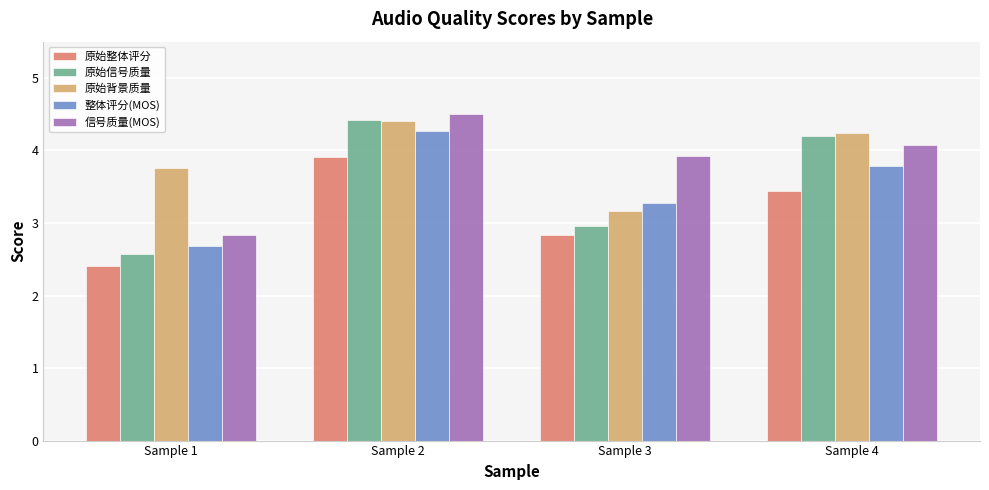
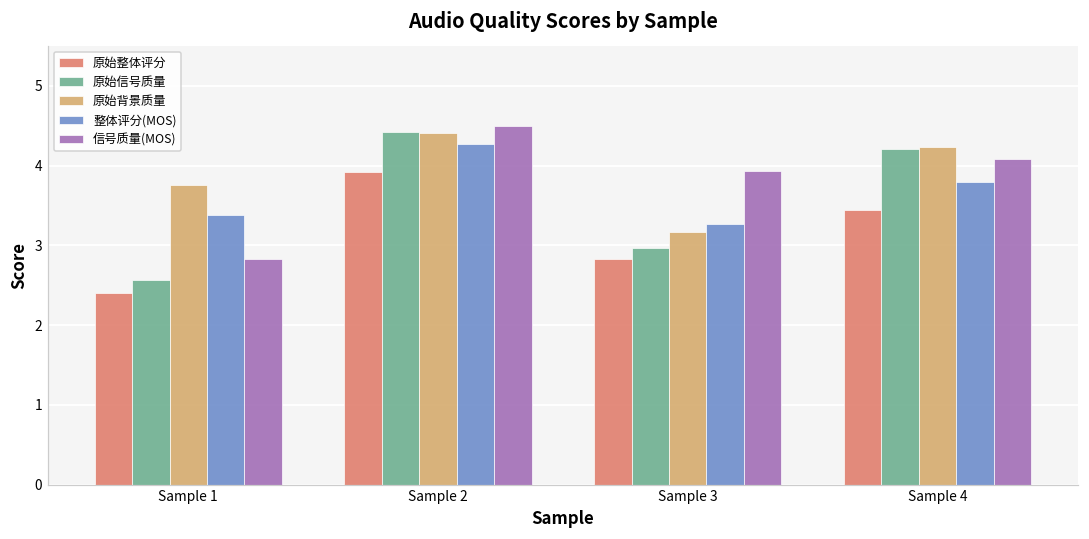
  {
    "原始信号质量": {
      "Sample 1": 2.6,
      "Sample 2": 4.4,
      "Sample 3": 3.0,
      "Sample 4": 4.2
    },
    "整体评分(MOS)": {
-     "Sample 1": 2.7,
+     "Sample 1": 3.4,
      "Sample 2": 4.3,
      "Sample 3": 3.3,
      "Sample 4": 3.8
    },
    "信号质量(MOS)": {
      "Sample 1": 2.8,
      "Sample 2": 4.5,
      "Sample 3": 3.9,
      "Sample 4": 4.1
    }
  }
